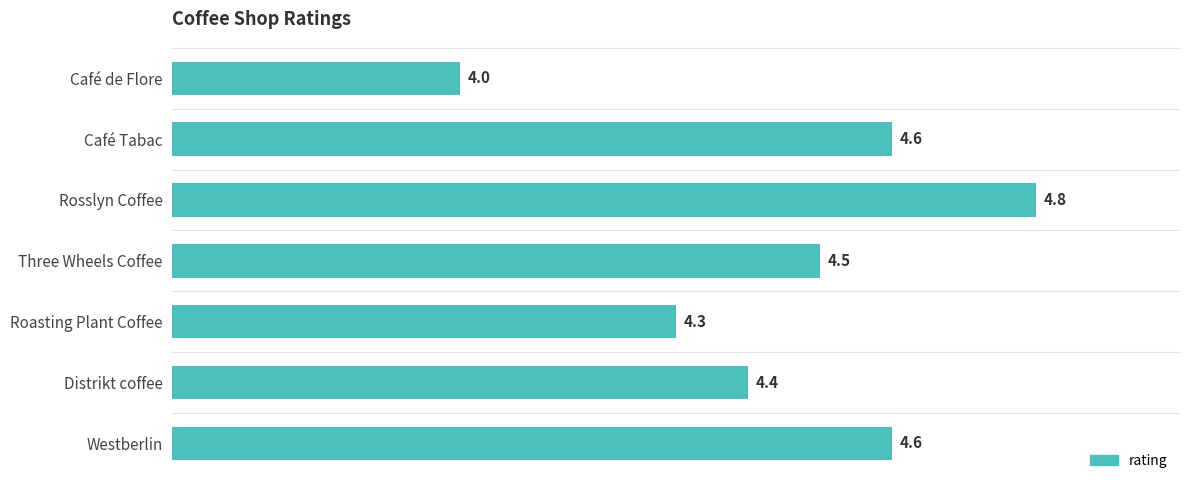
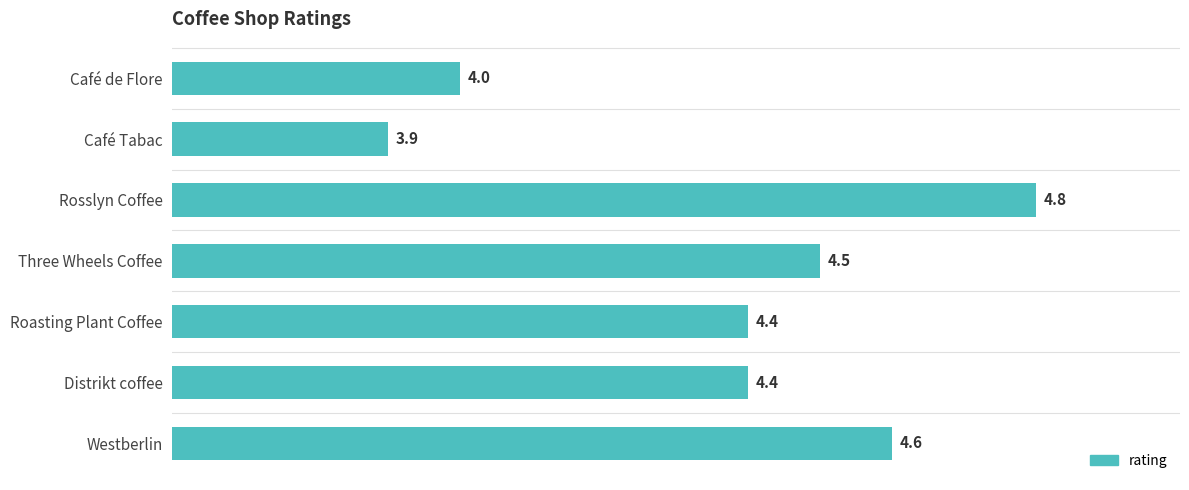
  {
    "Café de Flore": 4.0,
-   "Café Tabac": 4.6,
+   "Café Tabac": 3.9,
    "Rosslyn Coffee": 4.8,
    "Three Wheels Coffee": 4.5,
-   "Roasting Plant Coffee": 4.3,
+   "Roasting Plant Coffee": 4.4,
    "Distrikt coffee": 4.4,
    "Westberlin": 4.6
  }
